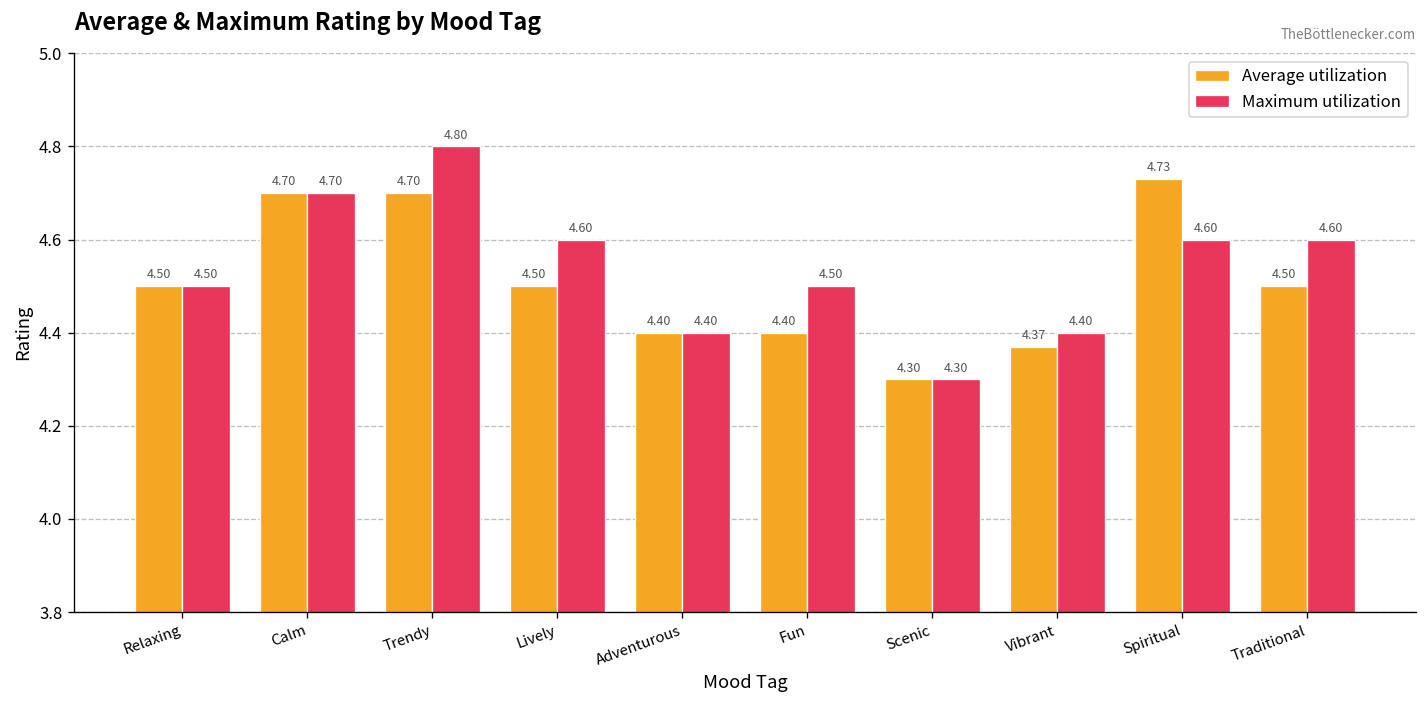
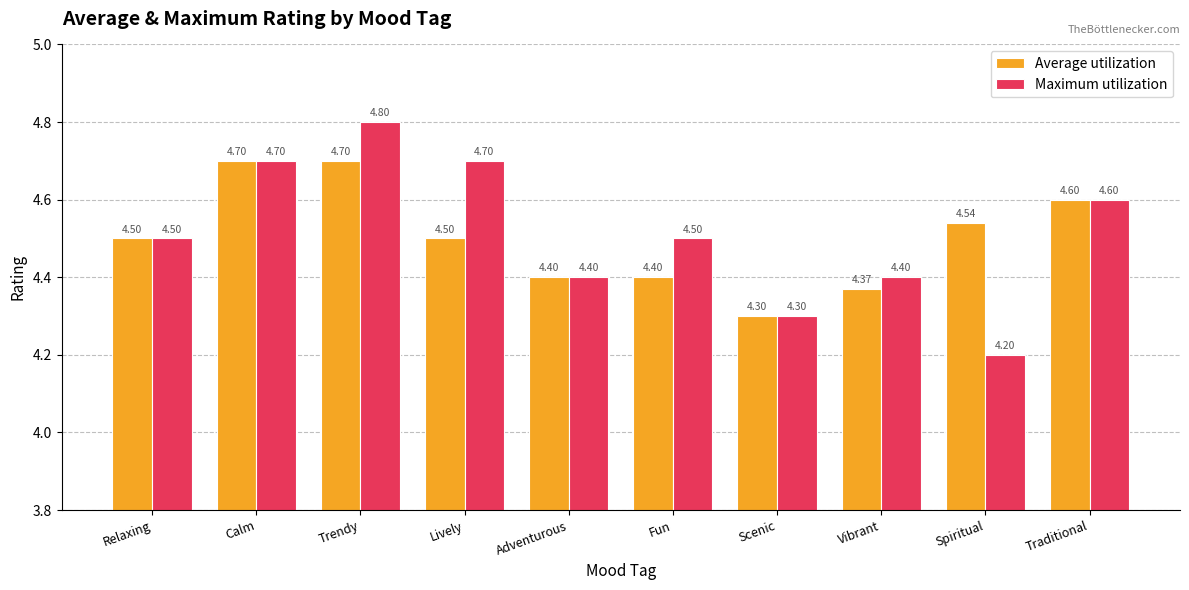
  {
    "Average utilization": {
      "Relaxing": 4.50,
      "Calm": 4.70,
      "Trendy": 4.70,
      "Lively": 4.50,
      "Adventurous": 4.40,
      "Fun": 4.40,
      "Scenic": 4.30,
      "Vibrant": 4.37,
-     "Spiritual": 4.73,
-     "Traditional": 4.50
+     "Spiritual": 4.54,
+     "Traditional": 4.60
    },
    "Maximum utilization": {
      "Relaxing": 4.50,
      "Calm": 4.70,
      "Trendy": 4.80,
-     "Lively": 4.60,
+     "Lively": 4.70,
      "Adventurous": 4.40,
      "Fun": 4.50,
      "Scenic": 4.30,
      "Vibrant": 4.40,
-     "Spiritual": 4.60,
+     "Spiritual": 4.20,
      "Traditional": 4.60
    }
  }
